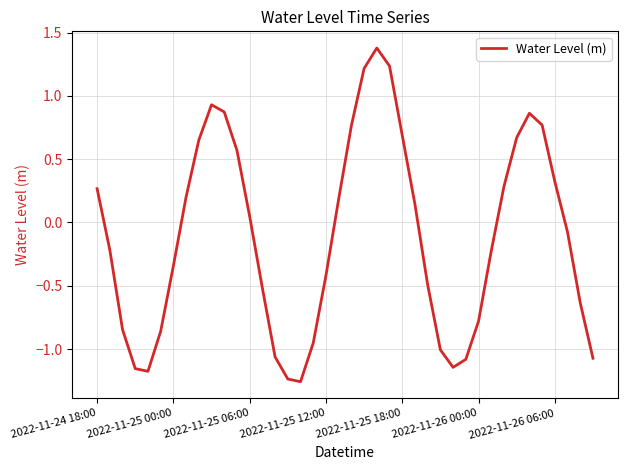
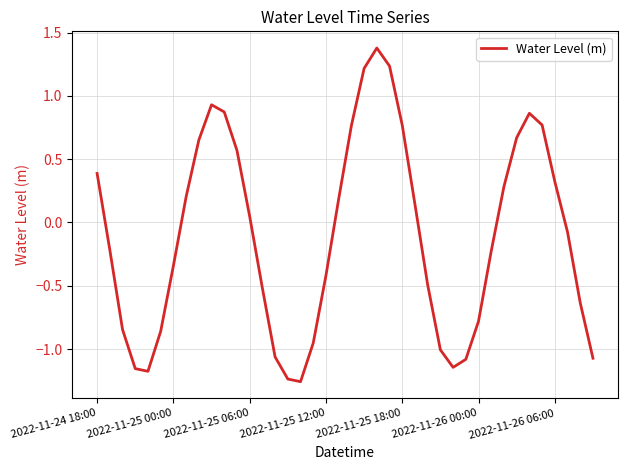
  {
-   "2022-11-24 18:00": 0.27,
+   "2022-11-24 18:00": 0.39,
    "2022-11-25 00:00": -0.34,
    "2022-11-25 06:00": 0.05,
    "2022-11-25 12:00": -0.42,
-   "2022-11-25 18:00": 0.69,
+   "2022-11-25 18:00": 0.77,
    "2022-11-26 00:00": -0.78,
    "2022-11-26 06:00": 0.32
  }
